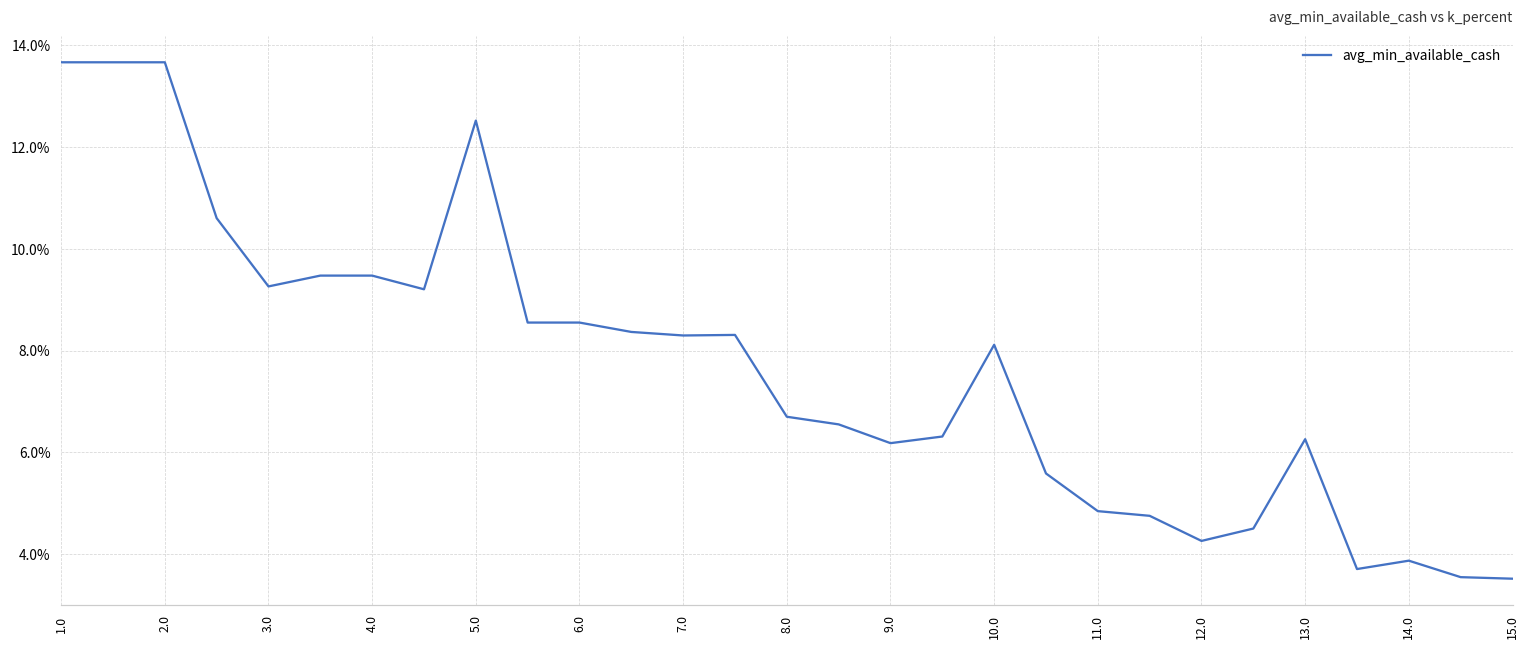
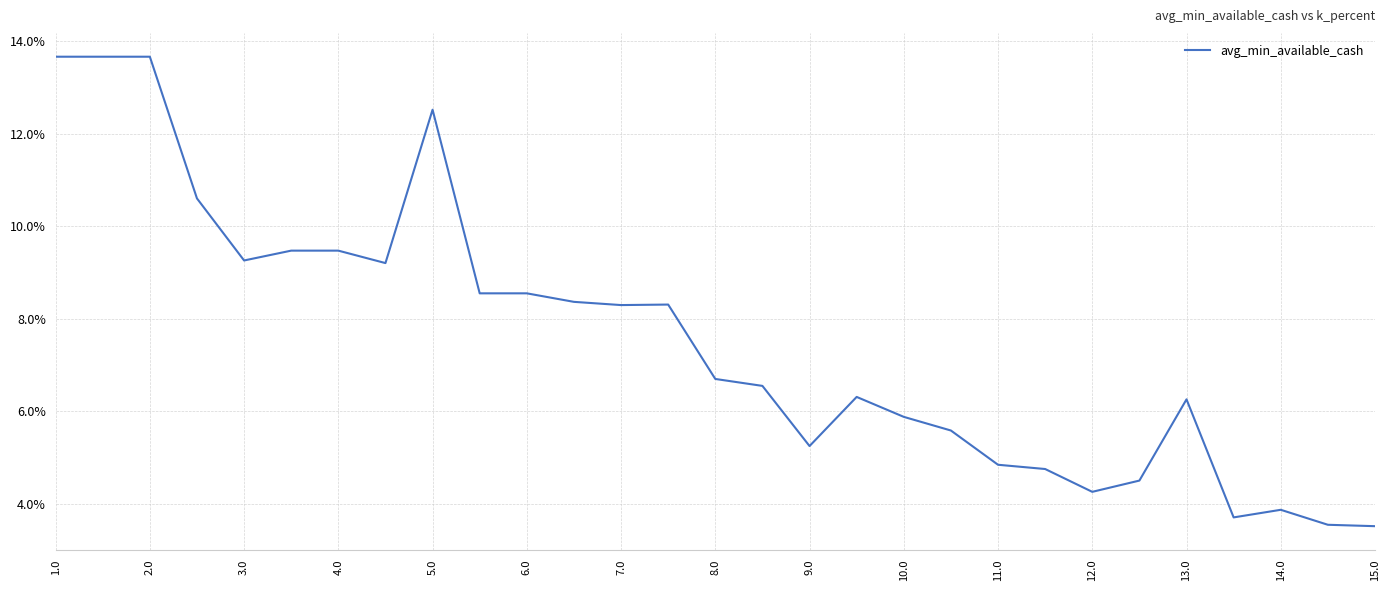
  {
    "1.0": "13.7%",
    "2.0": "13.7%",
    "3.0": "9.3%",
    "4.0": "9.5%",
    "5.0": "12.5%",
    "6.0": "8.6%",
    "7.0": "8.3%",
    "8.0": "6.7%",
-   "9.0": "6.2%",
-   "10.0": "8.1%",
+   "9.0": "5.3%",
+   "10.0": "5.9%",
    "11.0": "4.8%",
    "12.0": "4.3%",
    "13.0": "6.3%",
    "14.0": "3.9%",
    "15.0": "3.5%"
  }
